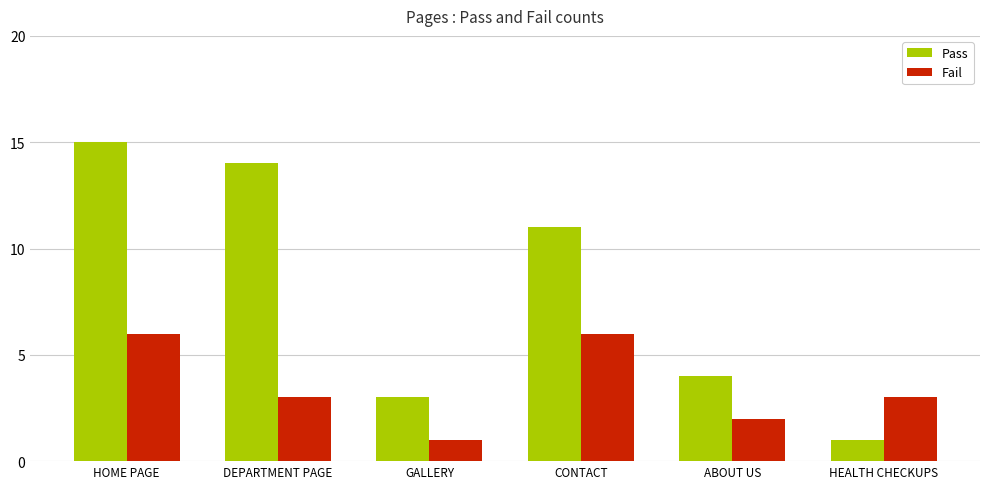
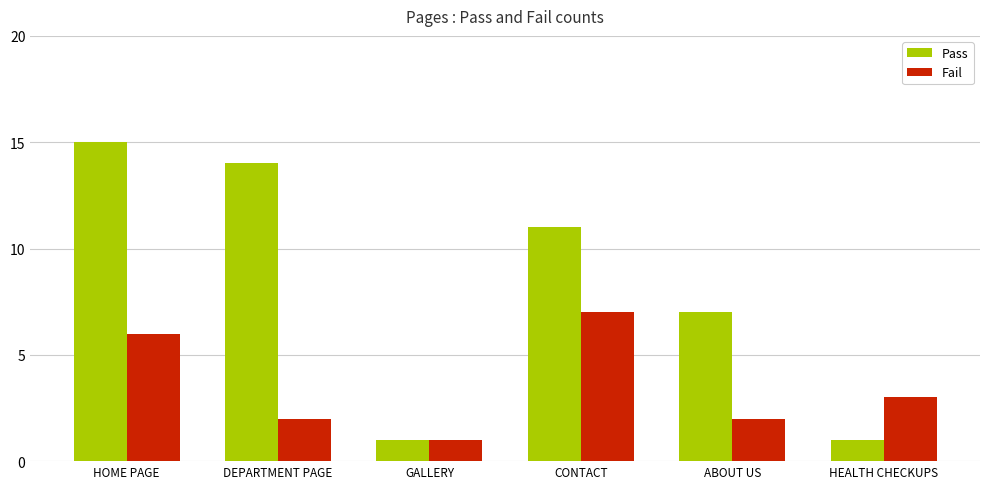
  {
    "Pass": {
      "HOME PAGE": 15,
      "DEPARTMENT PAGE": 14,
-     "GALLERY": 3,
+     "GALLERY": 1,
      "CONTACT": 11,
-     "ABOUT US": 4,
+     "ABOUT US": 7,
      "HEALTH CHECKUPS": 1
    },
    "Fail": {
      "HOME PAGE": 6,
-     "DEPARTMENT PAGE": 3,
+     "DEPARTMENT PAGE": 2,
      "GALLERY": 1,
-     "CONTACT": 6,
+     "CONTACT": 7,
      "ABOUT US": 2,
      "HEALTH CHECKUPS": 3
    }
  }
